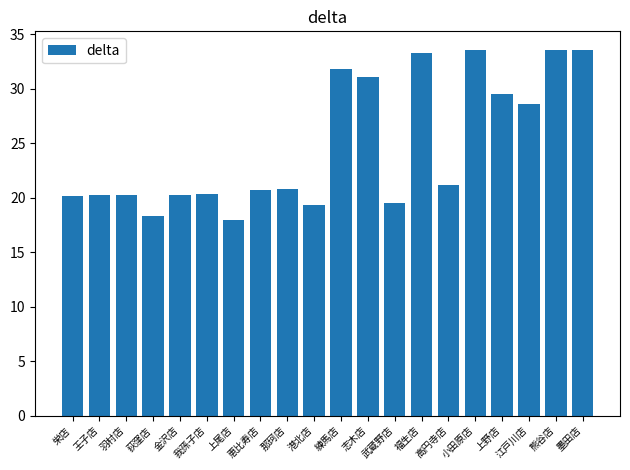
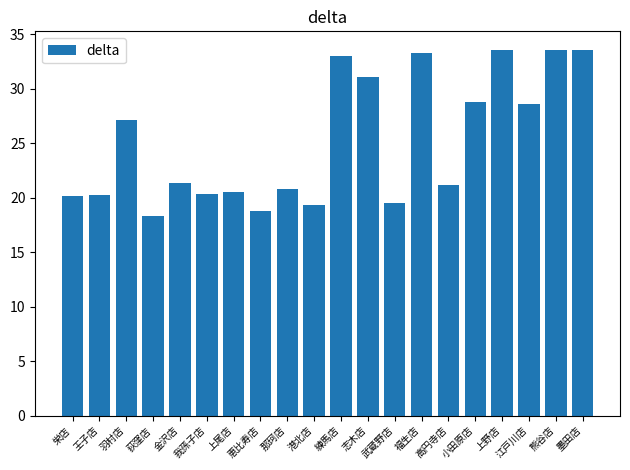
  {
    "栄店": 20.1,
    "王子店": 20.2,
-   "羽村店": 20.3,
+   "羽村店": 27.2,
    "荻窪店": 18.3,
-   "金沢店": 20.3,
+   "金沢店": 21.4,
    "我孫子店": 20.4,
-   "上尾店": 18.0,
-   "恵比寿店": 20.7,
+   "上尾店": 20.5,
+   "恵比寿店": 18.8,
    "那珂店": 20.8,
    "港北店": 19.3,
-   "練馬店": 31.9,
+   "練馬店": 33.1,
    "志木店": 31.1,
    "武蔵野店": 19.6,
    "福生店": 33.3,
    "高円寺店": 21.2,
-   "小田原店": 33.5,
-   "上野店": 29.5,
+   "小田原店": 28.8,
+   "上野店": 33.6,
    "江戸川店": 28.6,
    "熊谷店": 33.6,
    "墨田店": 33.6
  }
